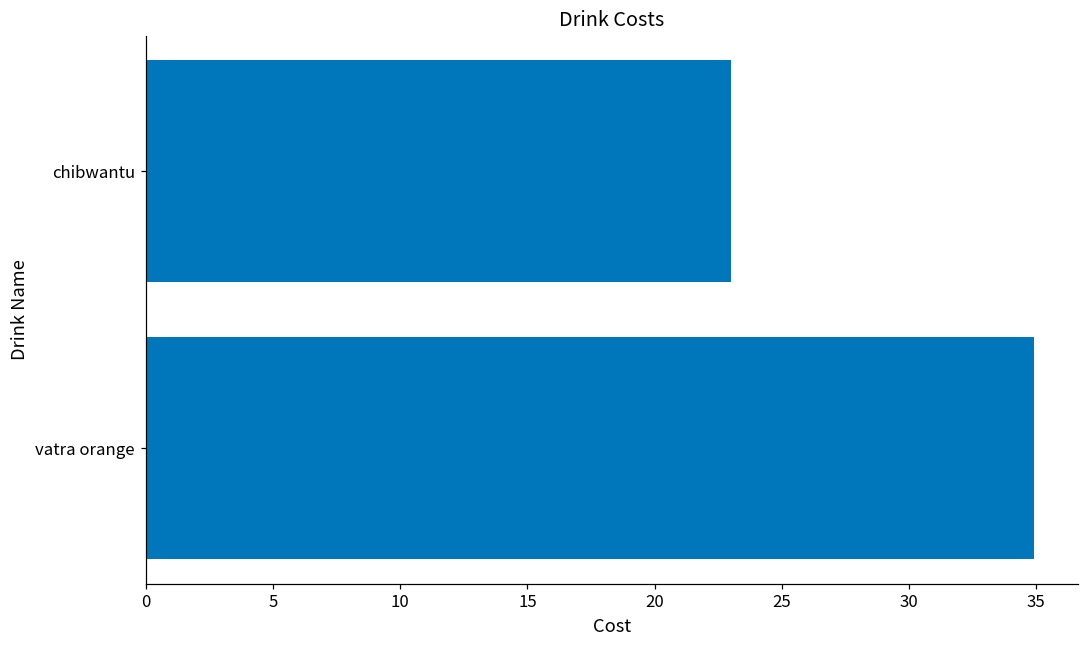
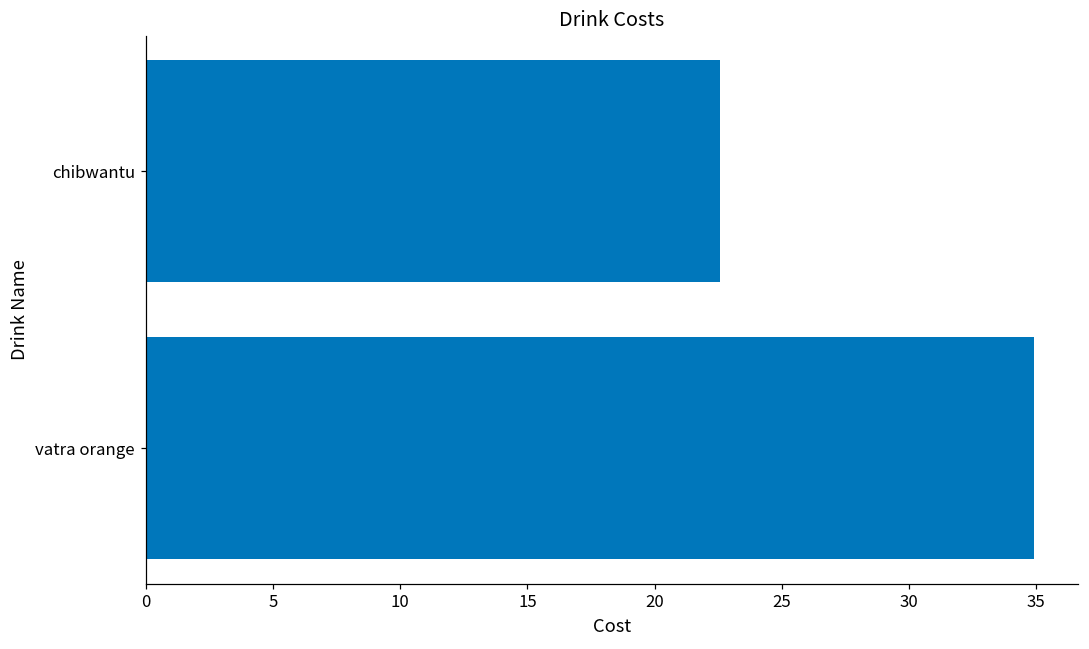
  {
-   "chibwantu": 23.0,
+   "chibwantu": 22.6,
    "vatra orange": 34.9
  }
